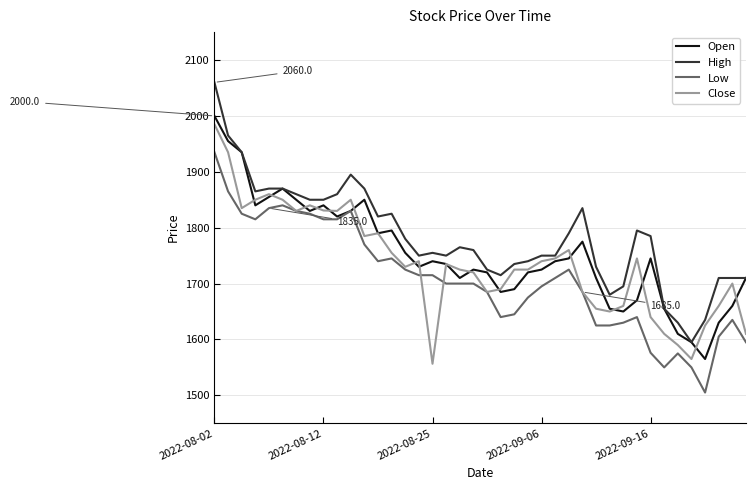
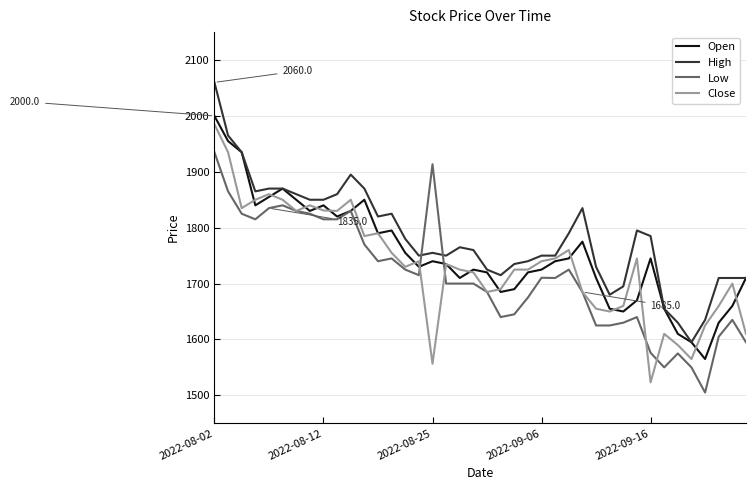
  {
    "Low": {
      "2022-08-02": 1940,
-     "2022-08-25": 1720,
-     "2022-09-06": 1700,
+     "2022-08-25": 1910,
+     "2022-09-06": 1710,
      "2022-09-16": 1580
    },
    "Close": {
      "2022-08-02": 1990,
      "2022-08-25": 1560,
      "2022-09-06": 1740,
-     "2022-09-16": 1640
+     "2022-09-16": 1520
    }
  }
